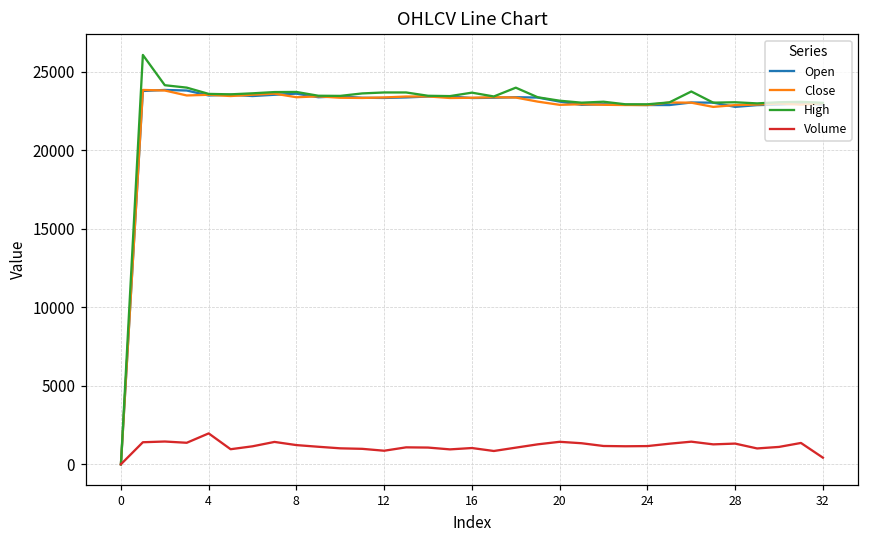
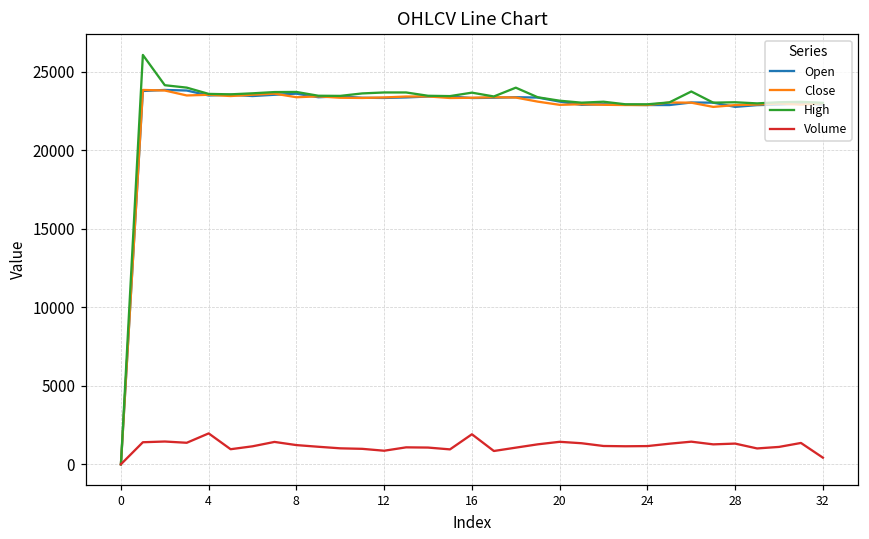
  {
    "Close": {
      "8": 23400,
      "20": 22900
    },
    "High": {
      "12": 23700,
      "16": 23700
    },
    "Volume": {
      "4": 2000,
      "8": 1200,
      "12": 900,
-     "16": 1000,
+     "16": 1900,
      "20": 1400,
      "24": 1200,
      "28": 1300,
      "32": 400
    }
  }
